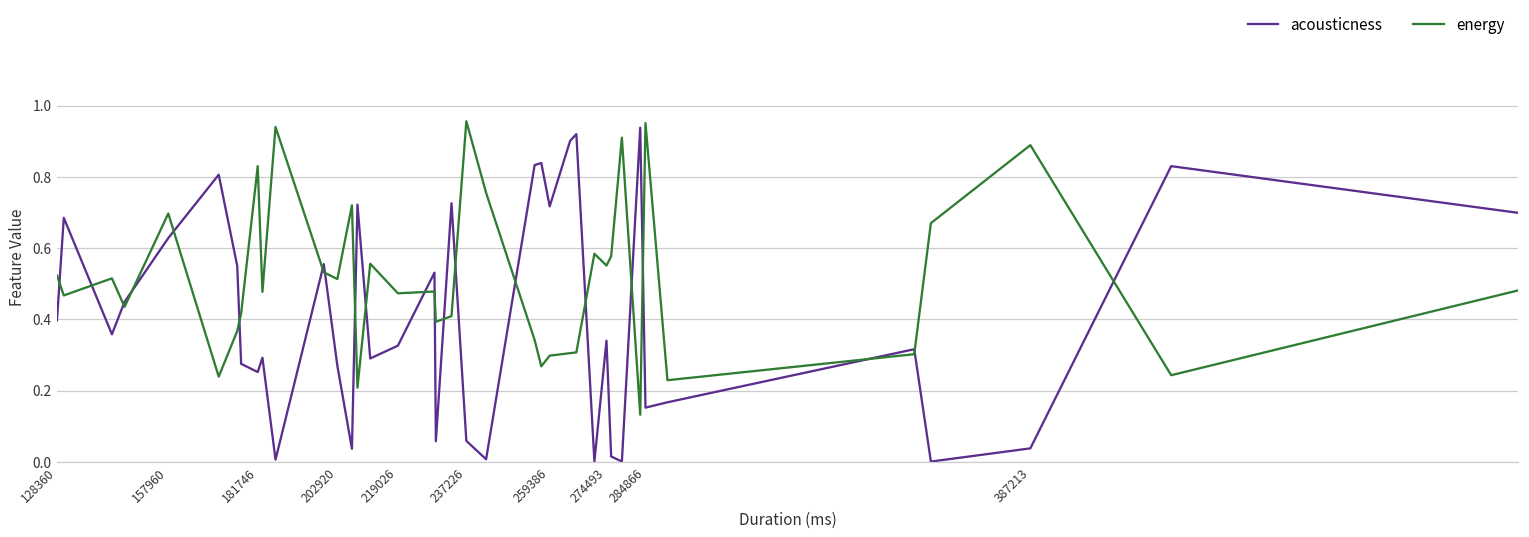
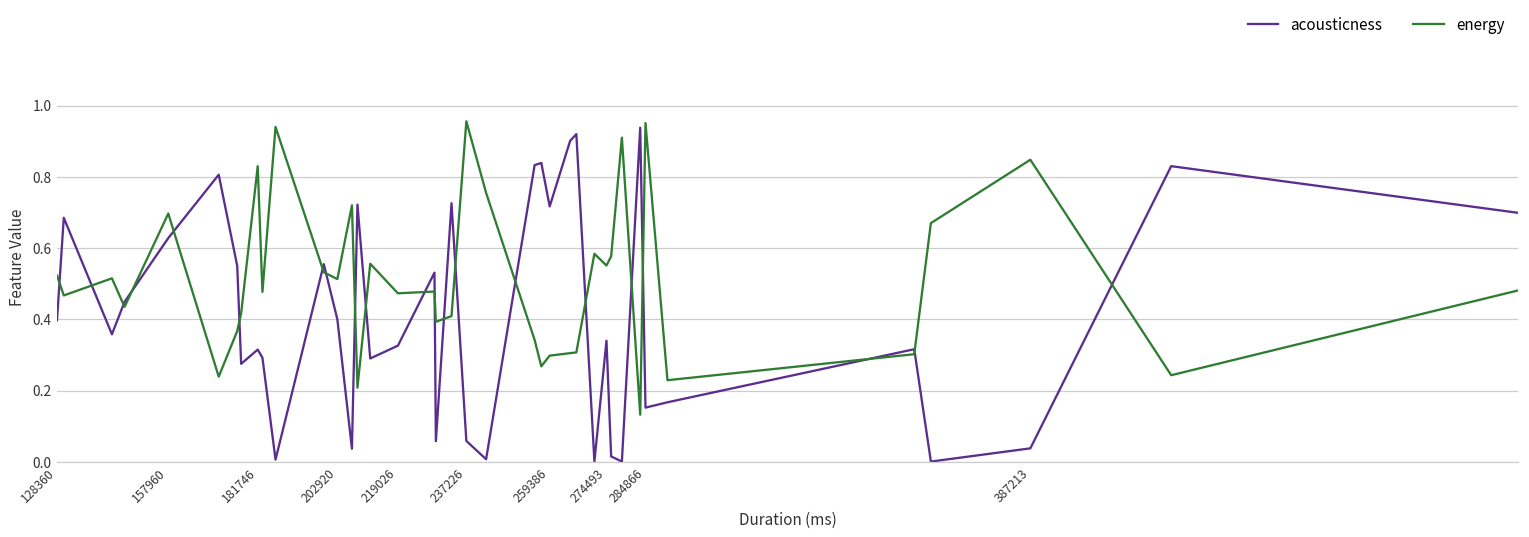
  {
    "acousticness": {
      "128360": 0.40,
      "157960": 0.63,
-     "181746": 0.25,
-     "202920": 0.27,
+     "181746": 0.32,
+     "202920": 0.40,
      "219026": 0.33,
      "237226": 0.06,
      "259386": 0.72,
      "274493": 0.34,
      "284866": 0.15,
      "387213": 0.04
    },
    "energy": {
      "128360": 0.52,
      "157960": 0.70,
      "181746": 0.83,
      "202920": 0.51,
      "219026": 0.47,
      "237226": 0.96,
      "259386": 0.30,
      "274493": 0.55,
      "284866": 0.95,
-     "387213": 0.89
+     "387213": 0.85
    }
  }
